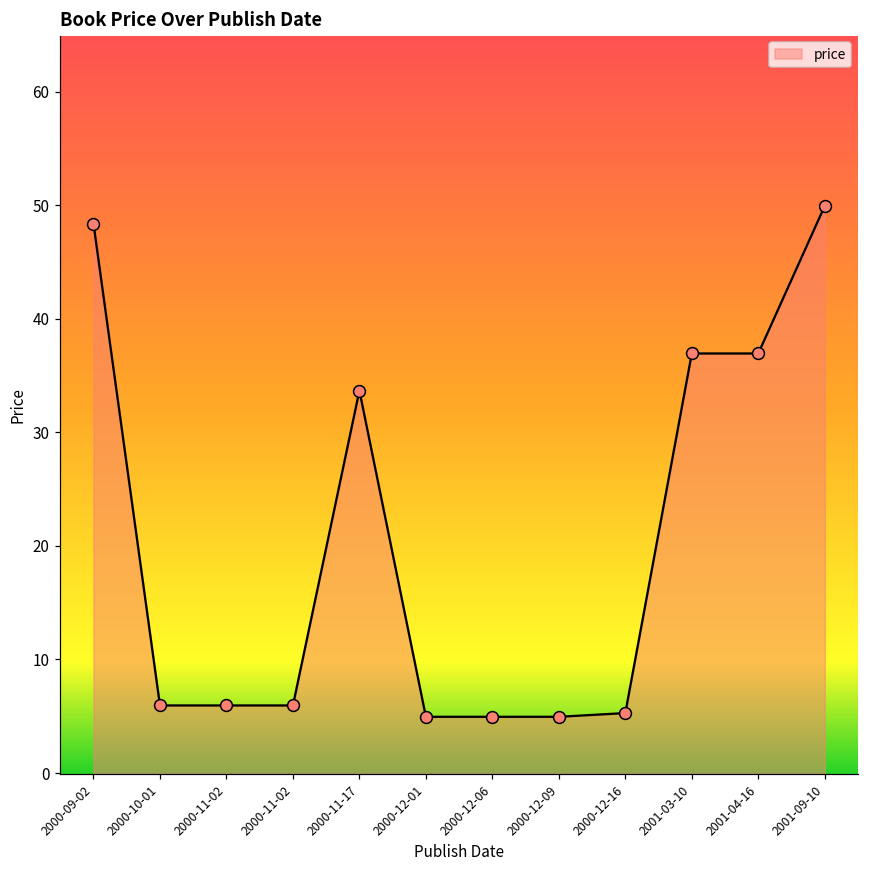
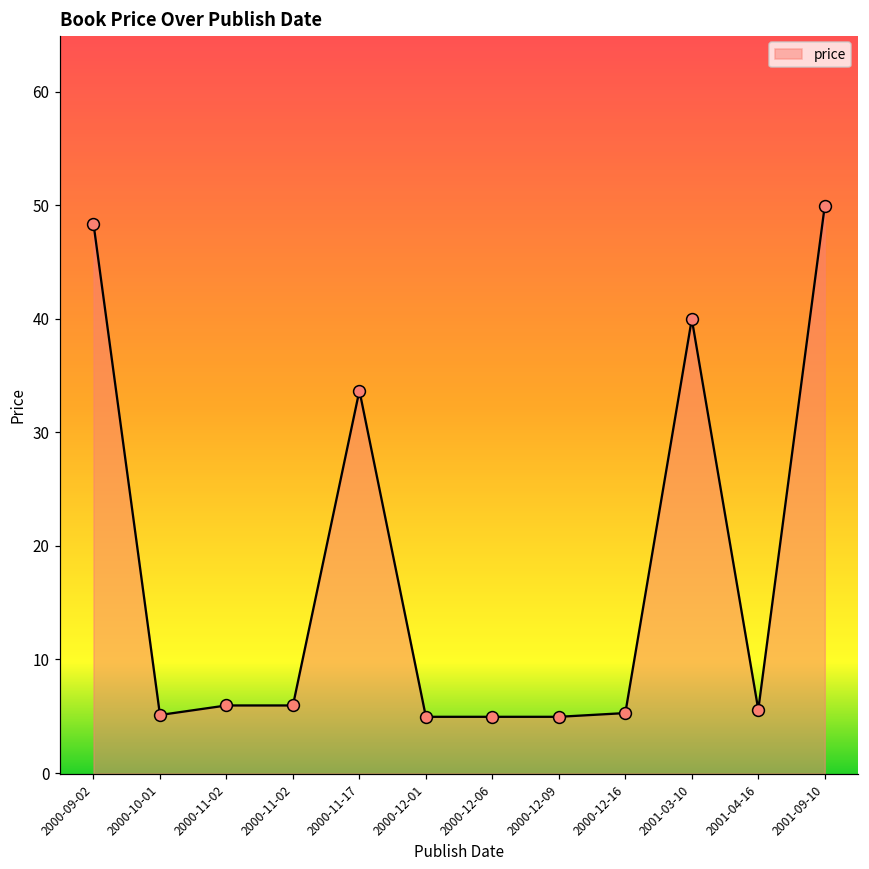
  {
    "2000-09-02": 48.4,
-   "2000-10-01": 6.0,
+   "2000-10-01": 5.1,
    "2000-11-17": 33.7,
    "2000-12-01": 5.0,
    "2000-12-06": 5.0,
    "2000-12-09": 5.0,
    "2000-12-16": 5.3,
-   "2001-03-10": 37.0,
-   "2001-04-16": 37.0,
+   "2001-03-10": 40.0,
+   "2001-04-16": 5.6,
    "2001-09-10": 50.0
  }
